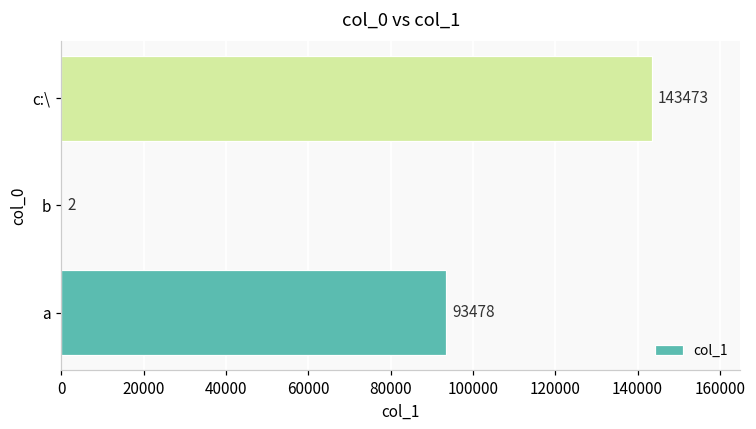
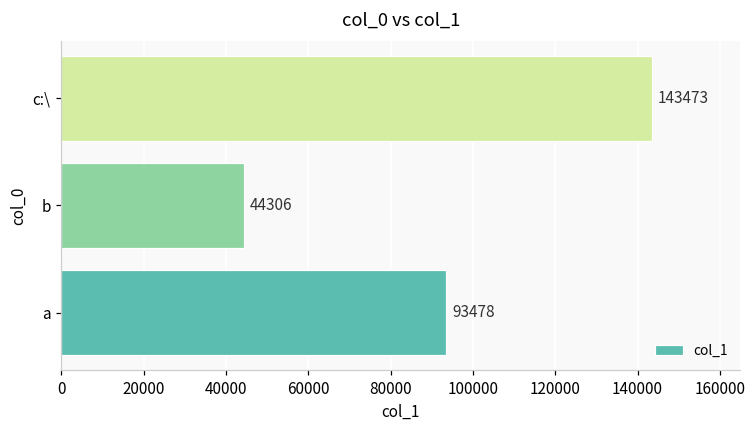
  {
    "c:\\": 143473,
-   "b": 2,
+   "b": 44306,
    "a": 93478
  }
